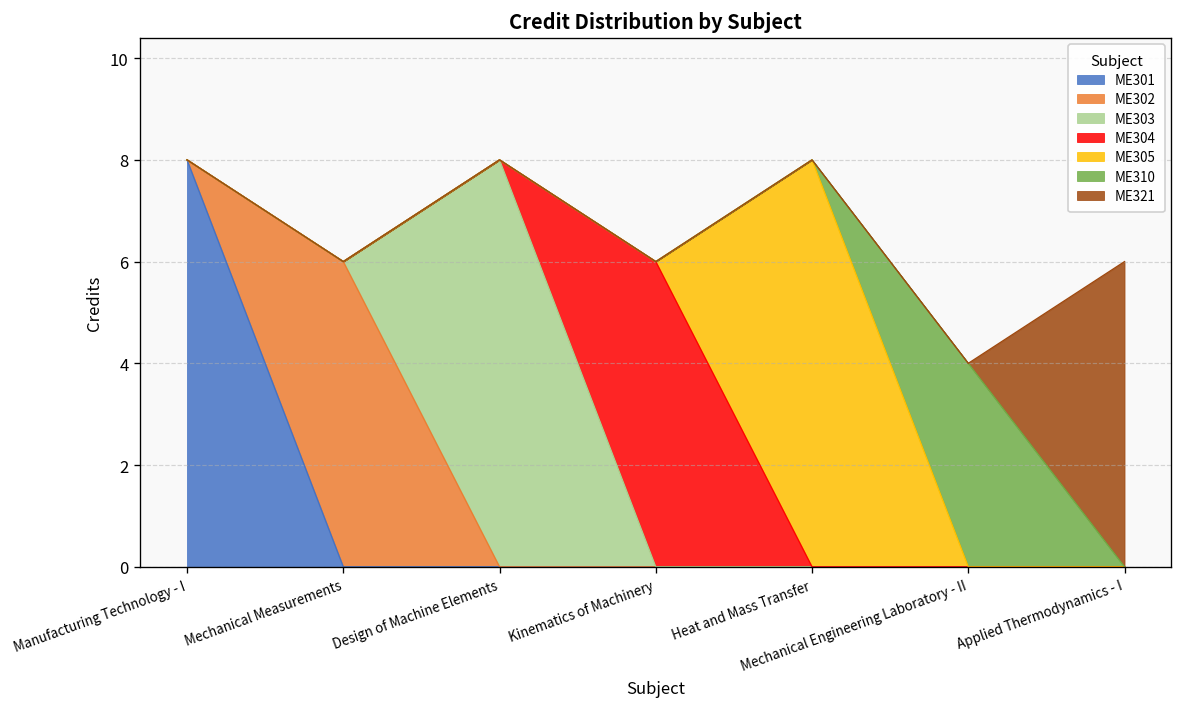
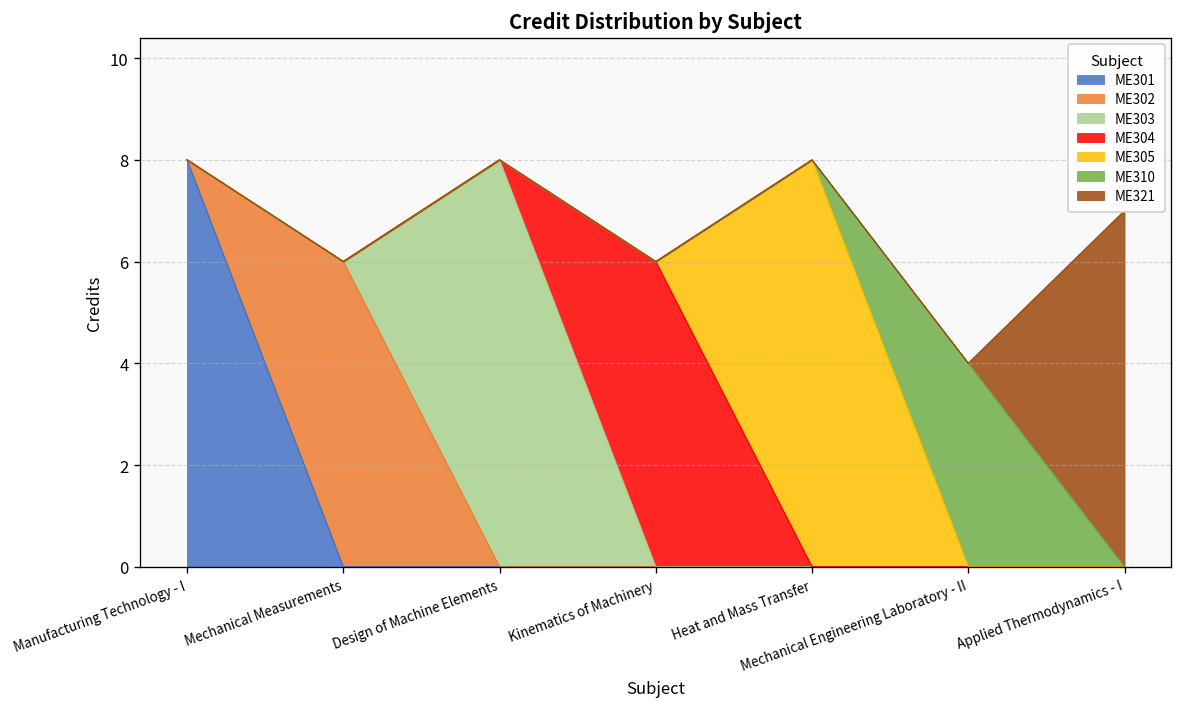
  {
    "ME301": {
      "Mechanical Measurements": 0
    },
    "ME321": {
-     "Applied Thermodynamics - I": 6
+     "Applied Thermodynamics - I": 7
    }
  }
